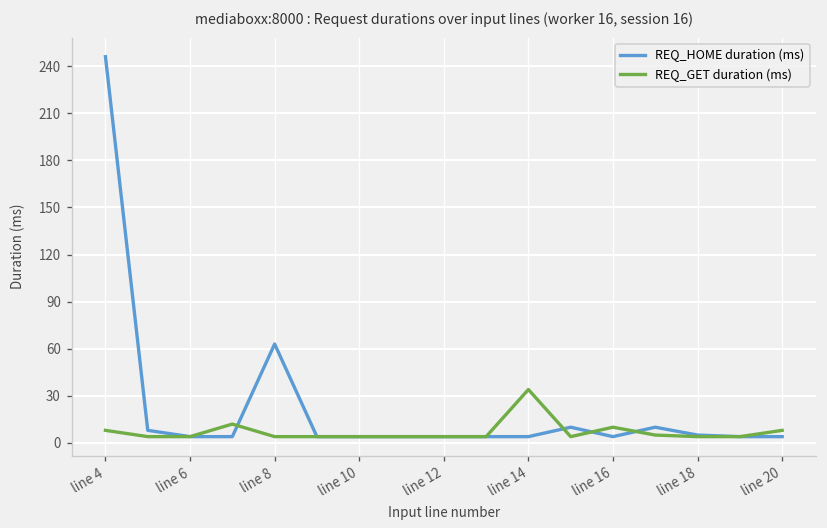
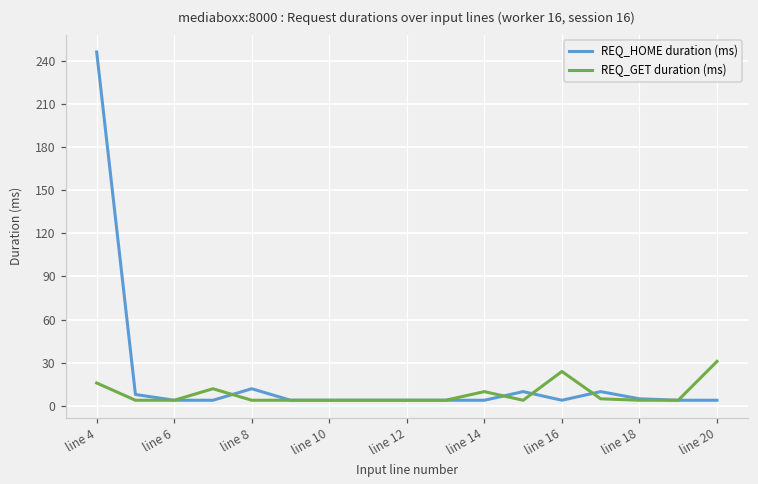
  {
    "REQ_HOME duration (ms)": {
      "line 4": 246,
-     "line 8": 63,
+     "line 8": 12,
      "line 14": 4,
      "line 16": 4,
      "line 20": 4
    },
    "REQ_GET duration (ms)": {
-     "line 4": 8,
+     "line 4": 16,
      "line 8": 4,
-     "line 14": 34,
-     "line 16": 10,
-     "line 20": 8
+     "line 14": 10,
+     "line 16": 24,
+     "line 20": 31
    }
  }
